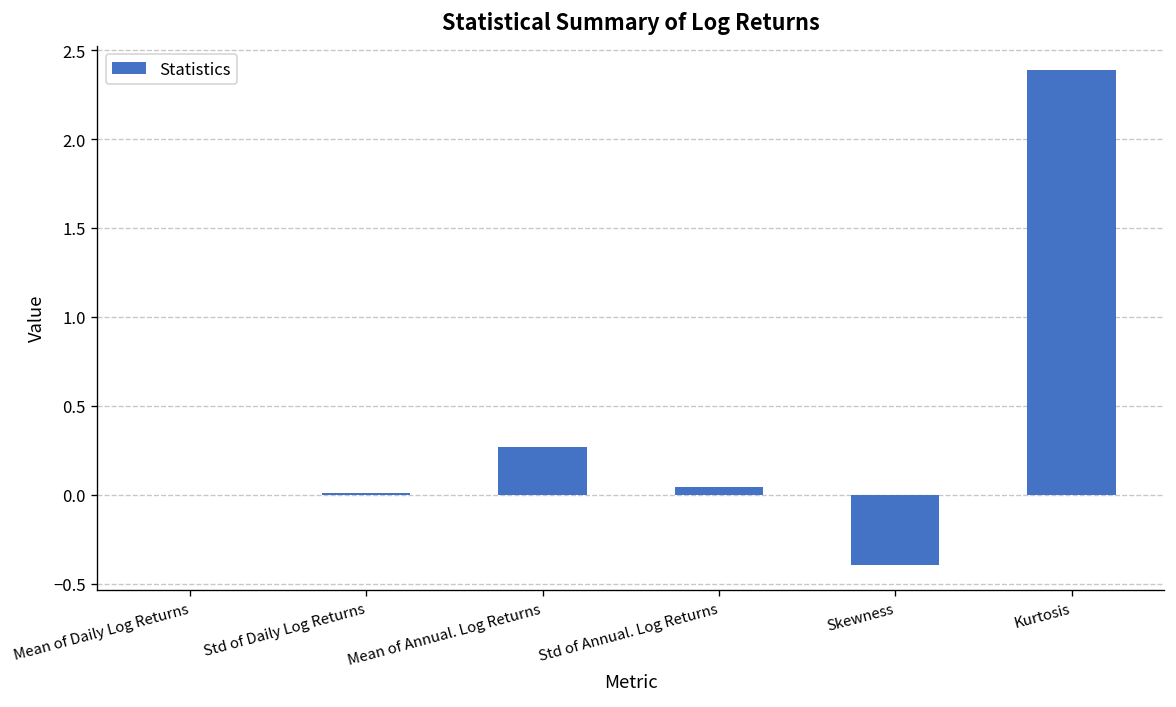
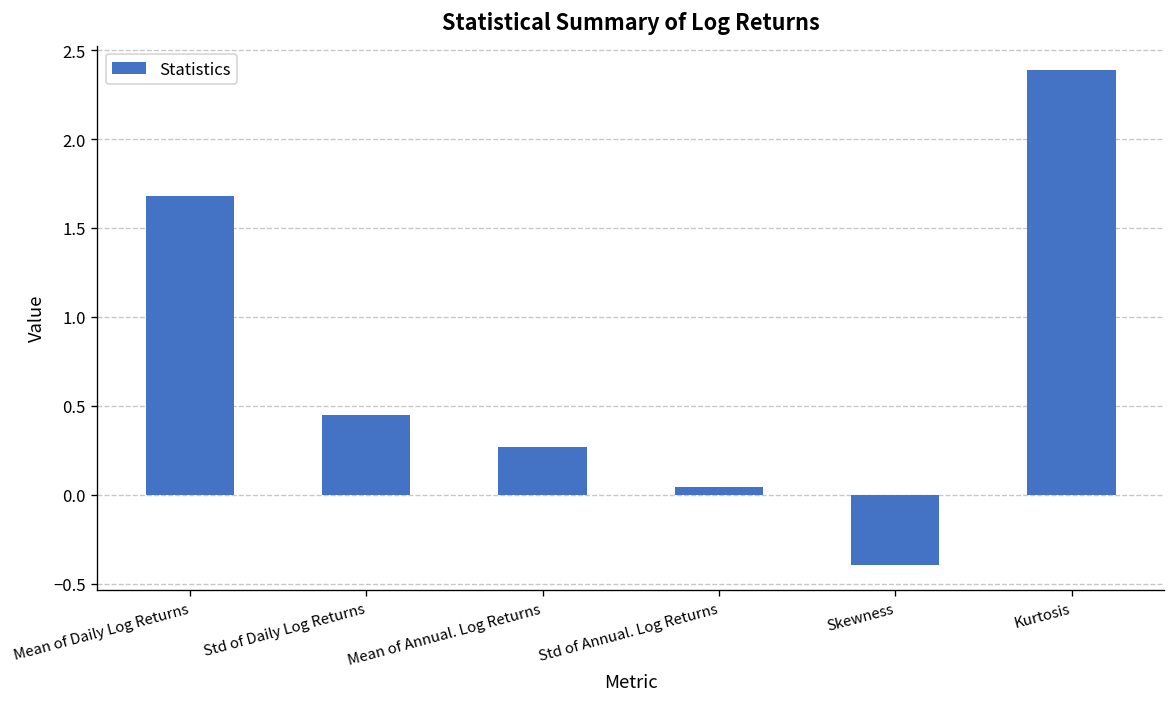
  {
-   "Mean of Daily Log Returns": 0.00,
-   "Std of Daily Log Returns": 0.01,
+   "Mean of Daily Log Returns": 1.68,
+   "Std of Daily Log Returns": 0.45,
    "Mean of Annual. Log Returns": 0.27,
    "Std of Annual. Log Returns": 0.05,
    "Skewness": -0.40,
    "Kurtosis": 2.39
  }
